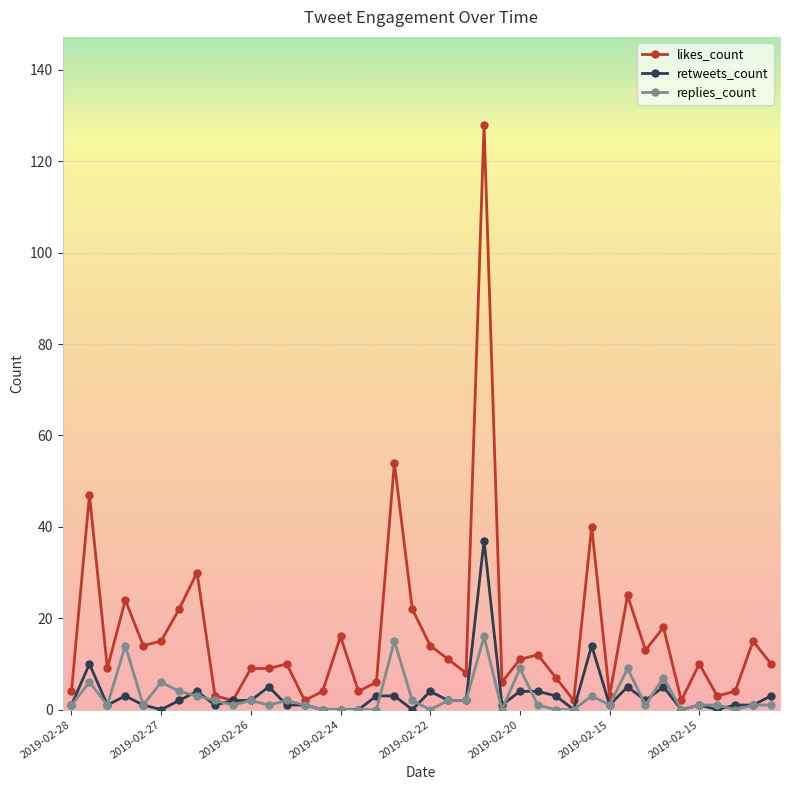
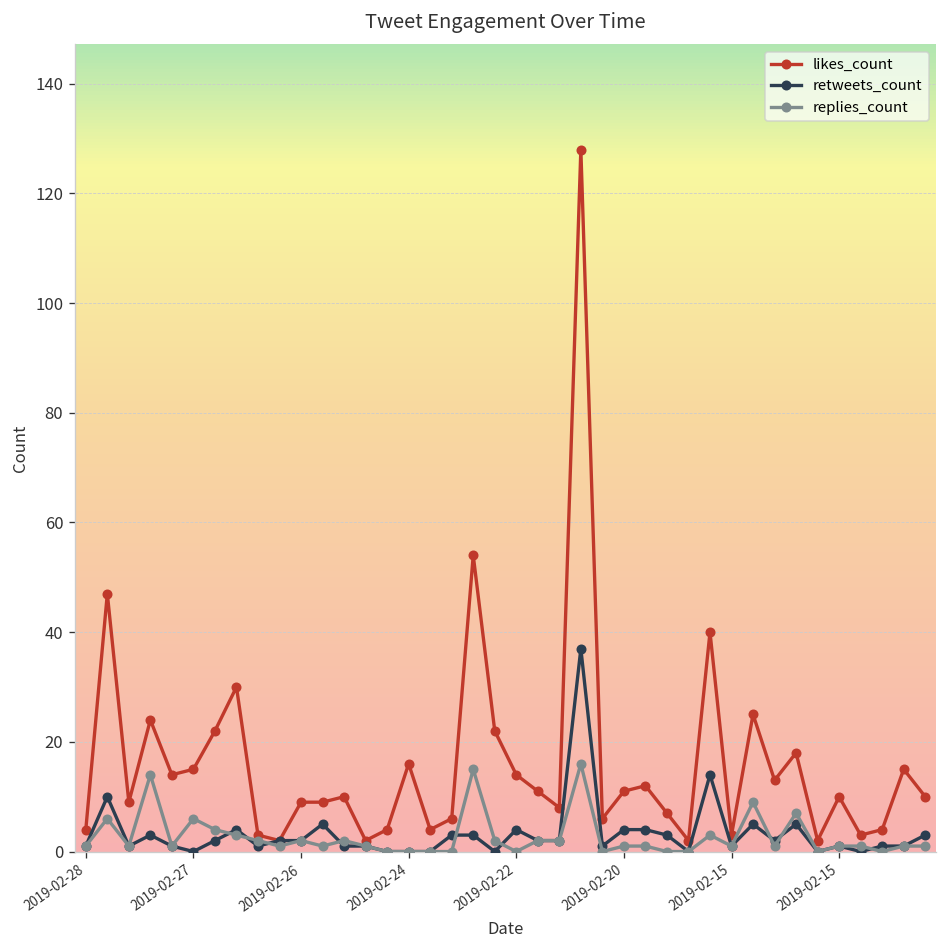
  {
    "likes_count": {
      "2019-02-20": 11
    },
    "retweets_count": {
      "2019-02-20": 4
    },
    "replies_count": {
-     "2019-02-20": 9
+     "2019-02-20": 1
    }
  }
